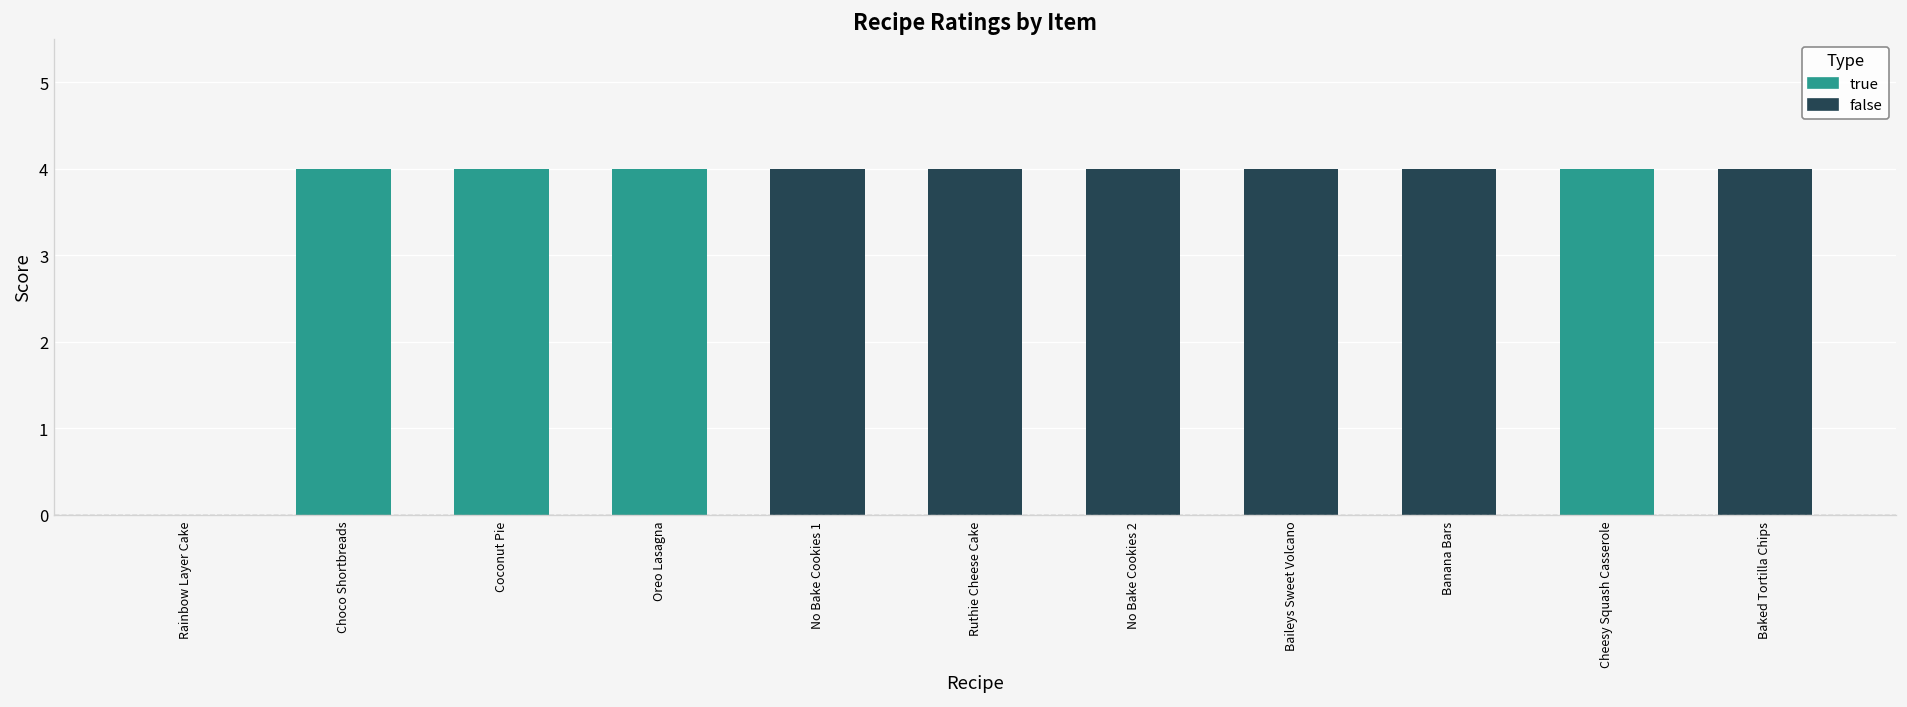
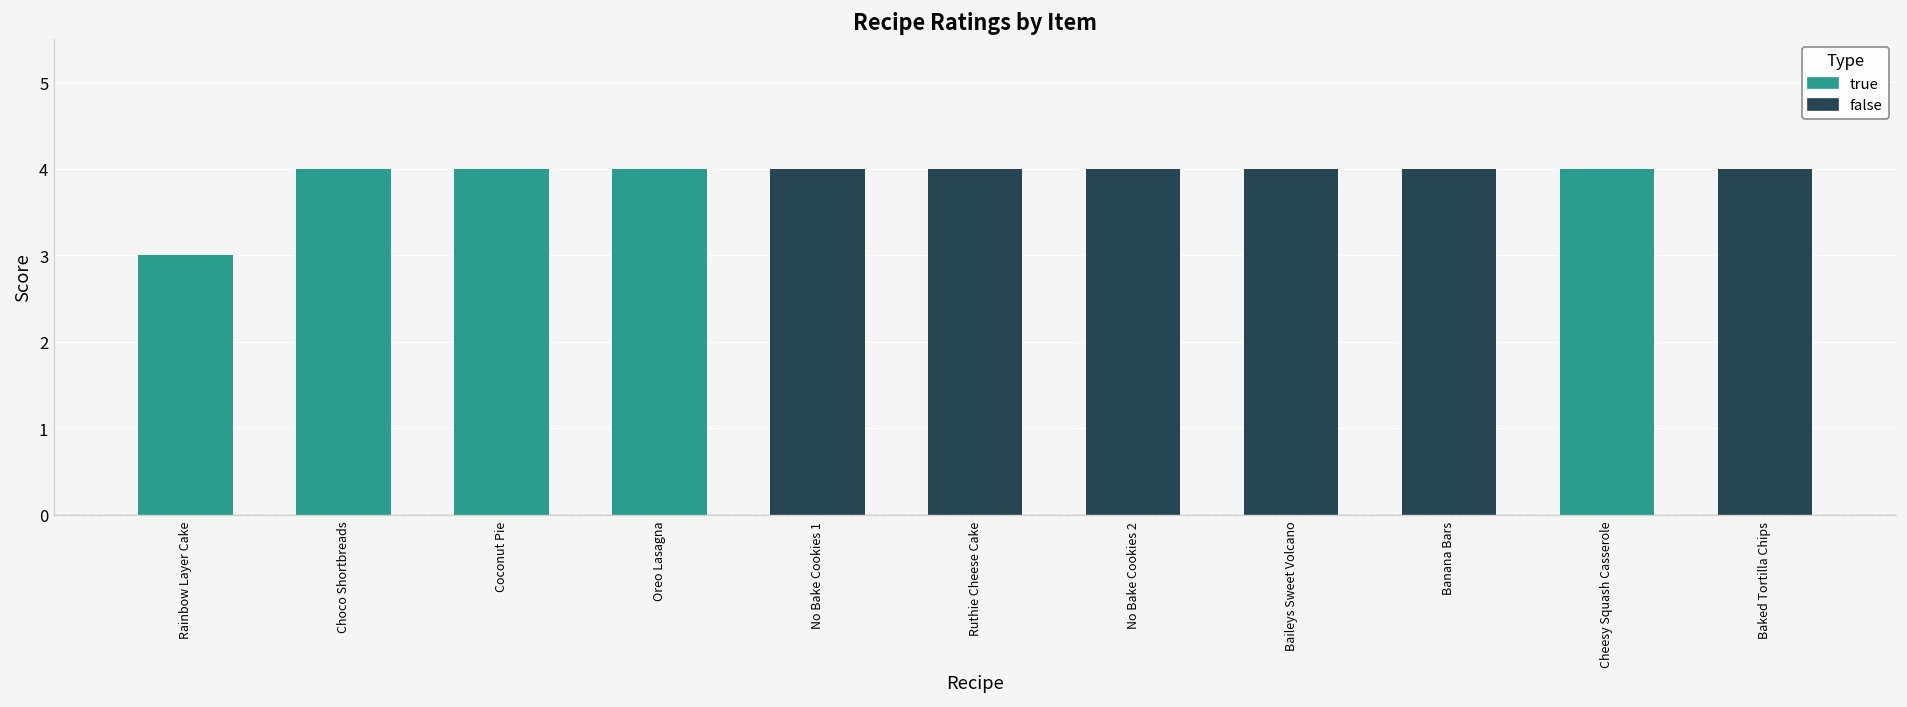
  {
-   "Rainbow Layer Cake": 0,
+   "Rainbow Layer Cake": 3,
    "Choco Shortbreads": 4,
    "Coconut Pie": 4,
    "Oreo Lasagna": 4,
    "No Bake Cookies 1": 4,
    "Ruthie Cheese Cake": 4,
    "No Bake Cookies 2": 4,
    "Baileys Sweet Volcano": 4,
    "Banana Bars": 4,
    "Cheesy Squash Casserole": 4,
    "Baked Tortilla Chips": 4
  }
